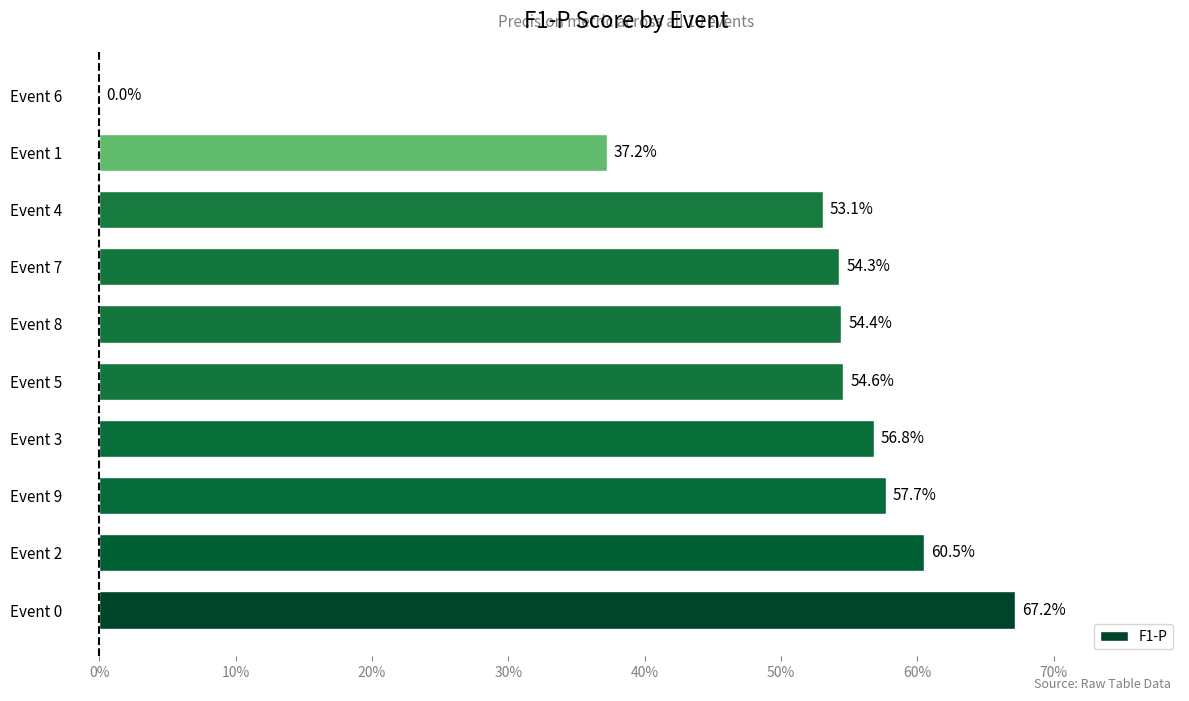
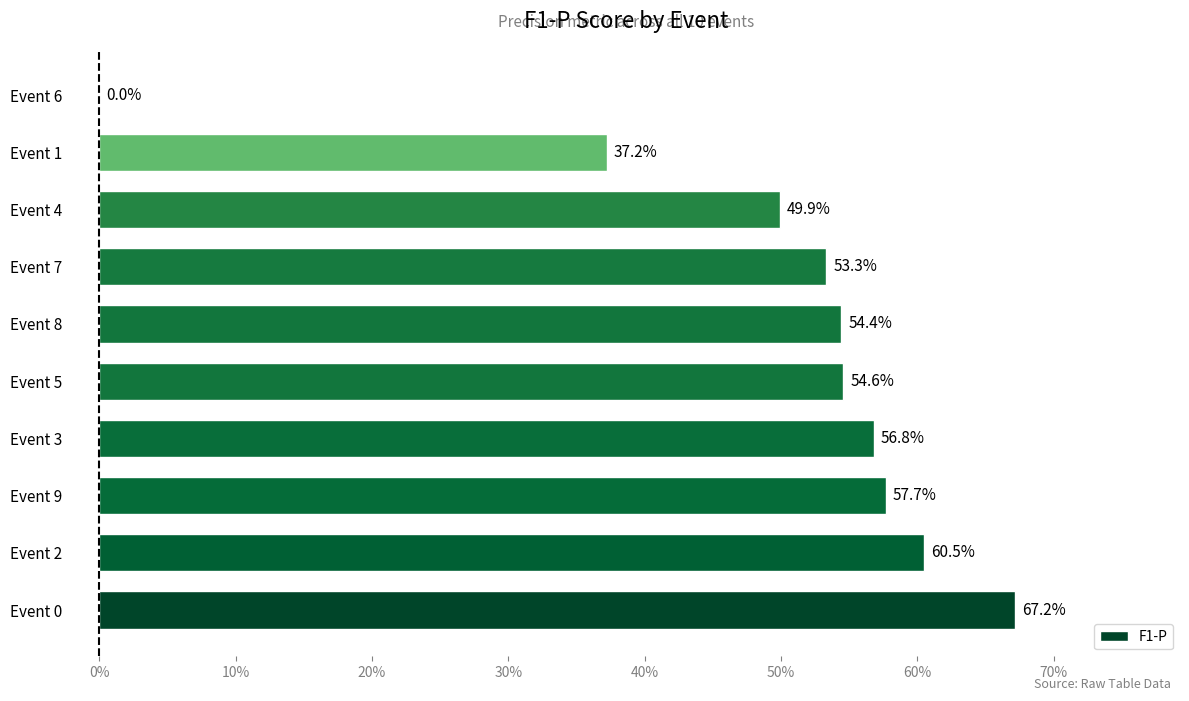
  {
    "Event 6": "0.0%",
    "Event 1": "37.2%",
-   "Event 4": "53.1%",
-   "Event 7": "54.3%",
+   "Event 4": "49.9%",
+   "Event 7": "53.3%",
    "Event 8": "54.4%",
    "Event 5": "54.6%",
    "Event 3": "56.8%",
    "Event 9": "57.7%",
    "Event 2": "60.5%",
    "Event 0": "67.2%"
  }
